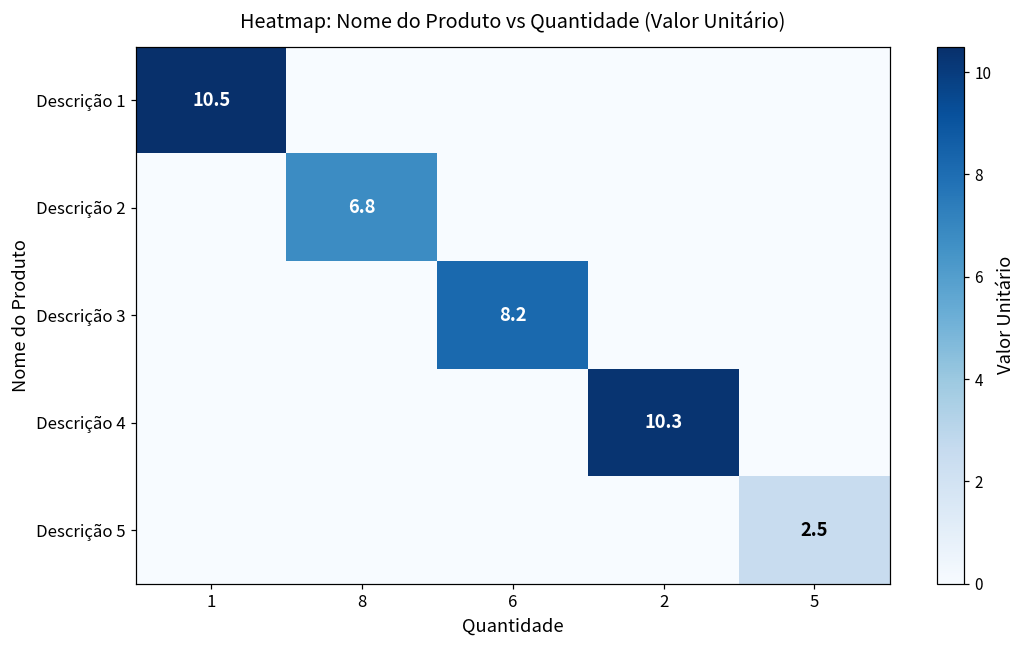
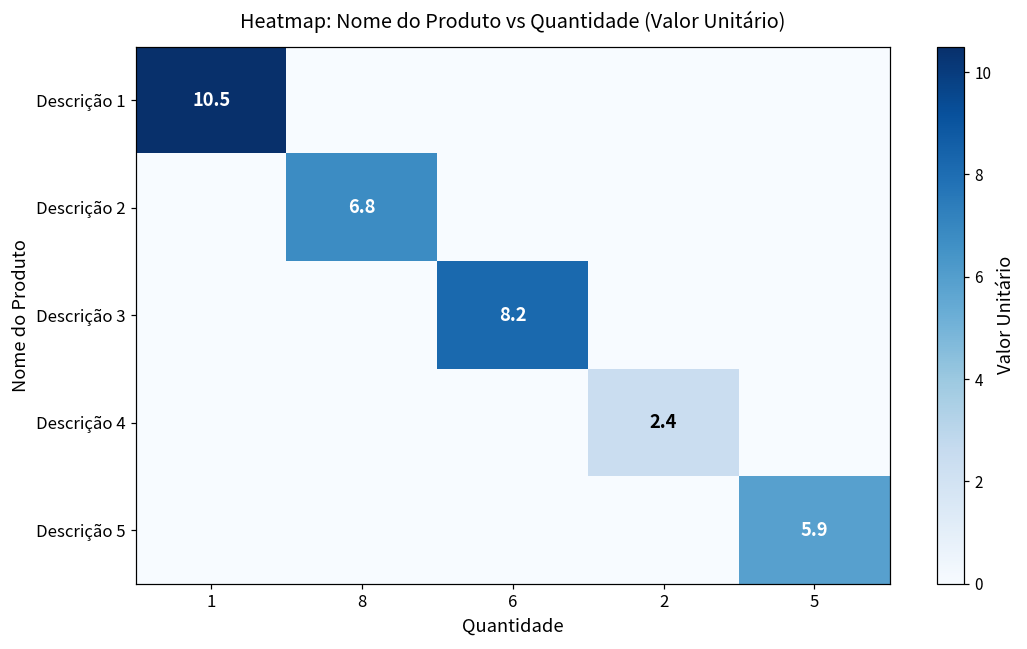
  {
    "Descrição 1": {
      "1": 10.5
    },
    "Descrição 2": {
      "8": 6.8
    },
    "Descrição 3": {
      "6": 8.2
    },
    "Descrição 4": {
-     "2": 10.3
+     "2": 2.4
    },
    "Descrição 5": {
-     "5": 2.5
+     "5": 5.9
    }
  }
